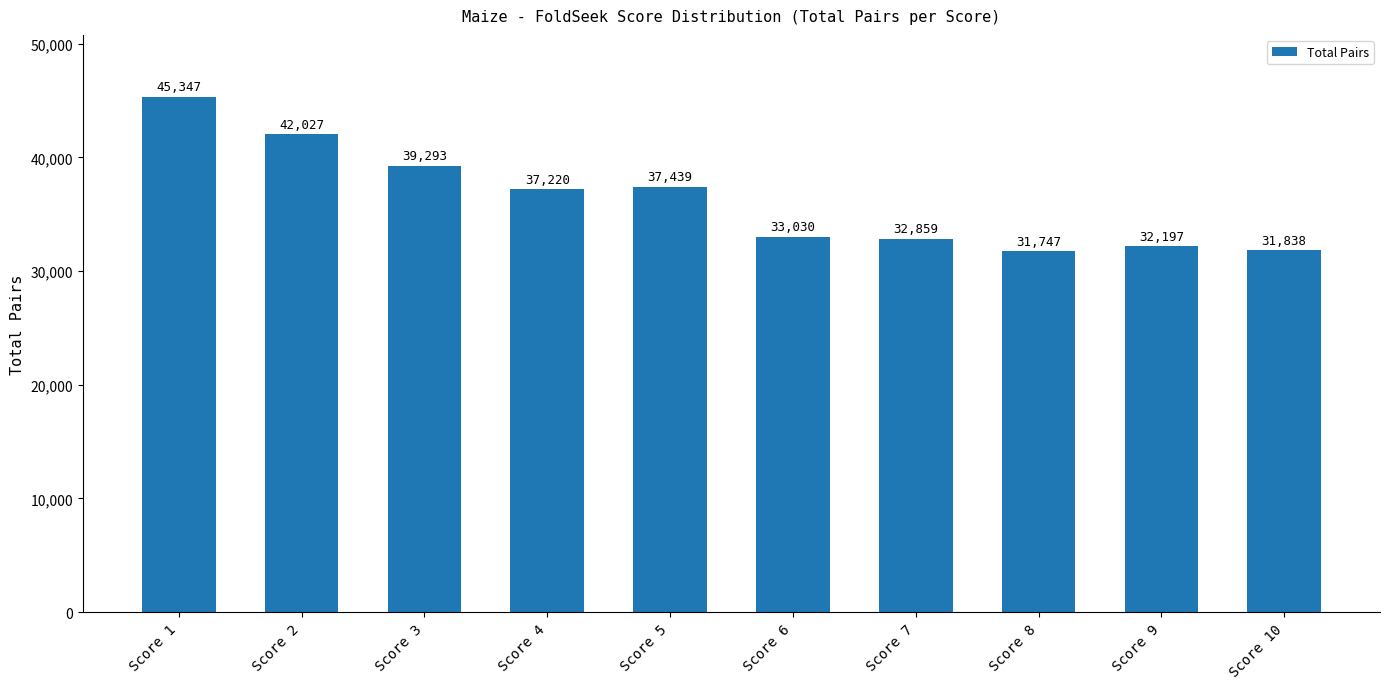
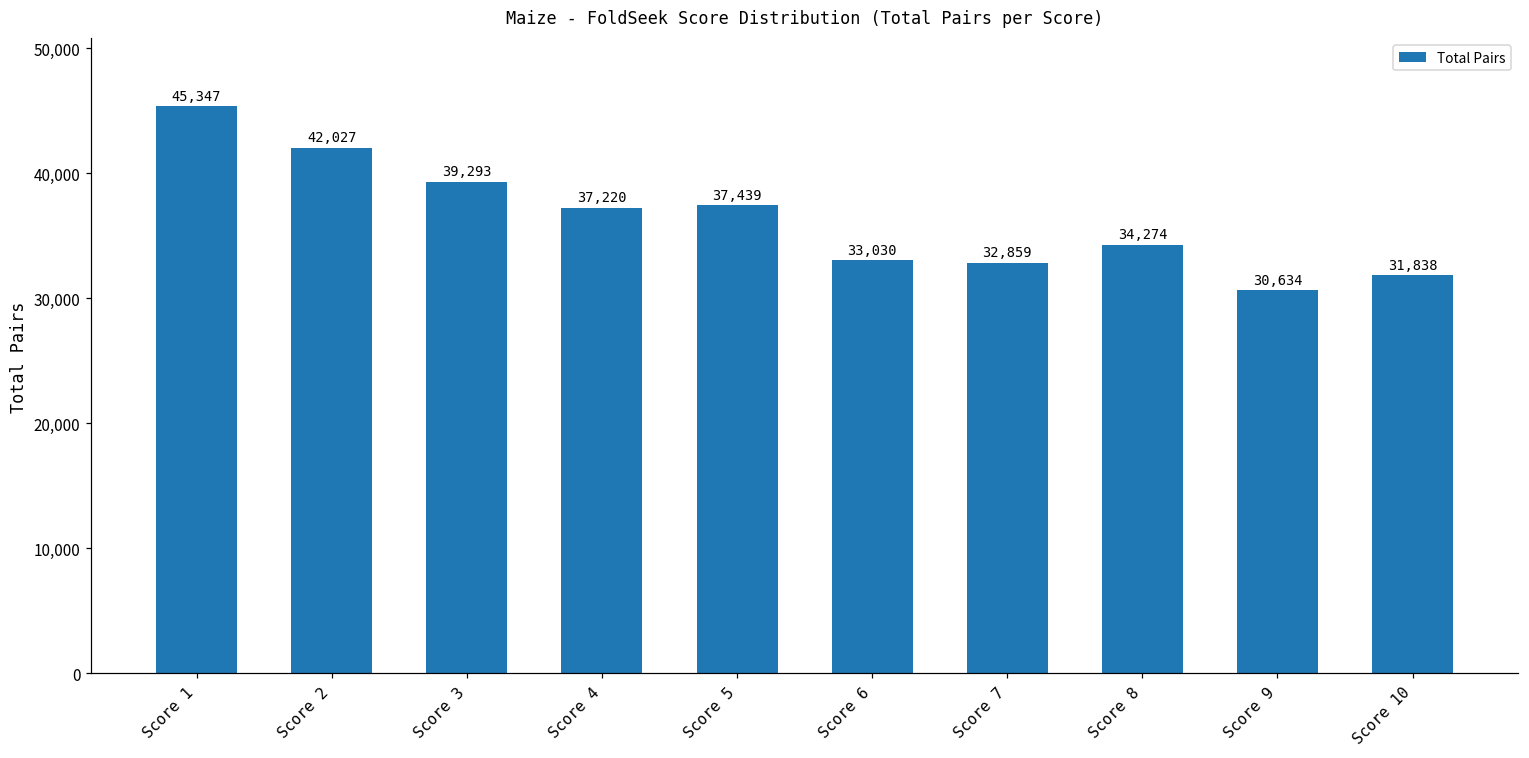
  {
    "Score 1": "45,347",
    "Score 2": "42,027",
    "Score 3": "39,293",
    "Score 4": "37,220",
    "Score 5": "37,439",
    "Score 6": "33,030",
    "Score 7": "32,859",
-   "Score 8": "31,747",
-   "Score 9": "32,197",
+   "Score 8": "34,274",
+   "Score 9": "30,634",
    "Score 10": "31,838"
  }
